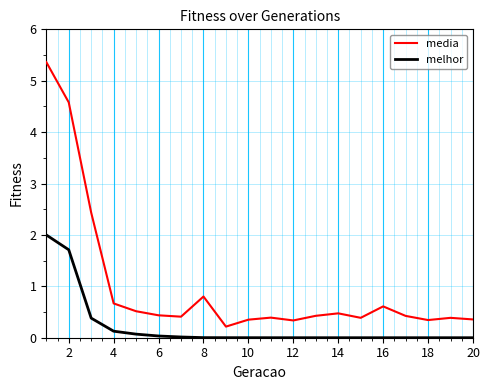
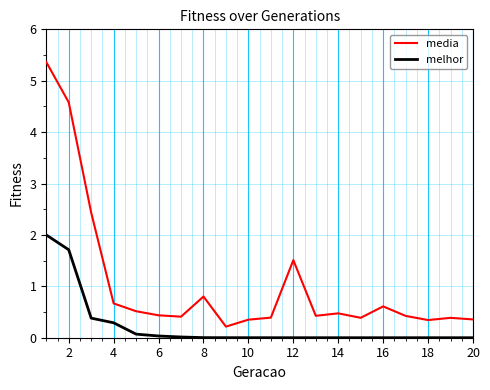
  {
    "media": {
      "2": 4.6,
      "4": 0.7,
      "6": 0.4,
      "8": 0.8,
      "10": 0.4,
-     "12": 0.3,
+     "12": 1.5,
      "14": 0.5,
      "16": 0.6,
      "18": 0.3,
      "20": 0.4
    },
    "melhor": {
      "2": 1.7,
-     "4": 0.1,
+     "4": 0.3,
      "6": 0.0,
      "8": 0.0,
      "10": 0.0,
      "12": 0.0,
      "14": 0.0,
      "16": 0.0,
      "18": 0.0,
      "20": 0.0
    }
  }
